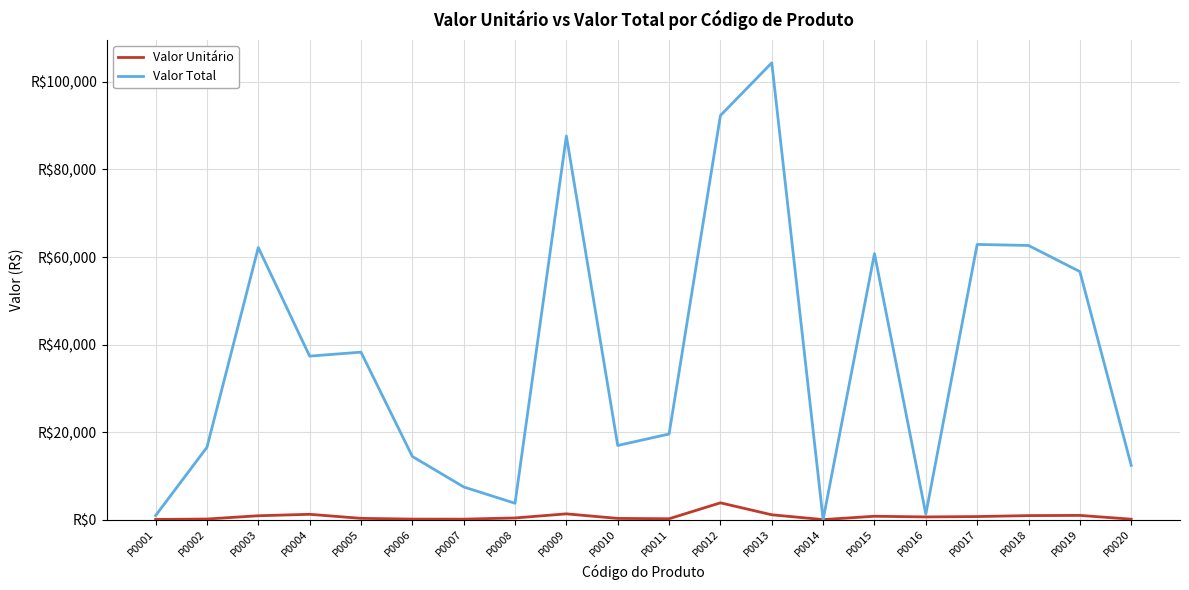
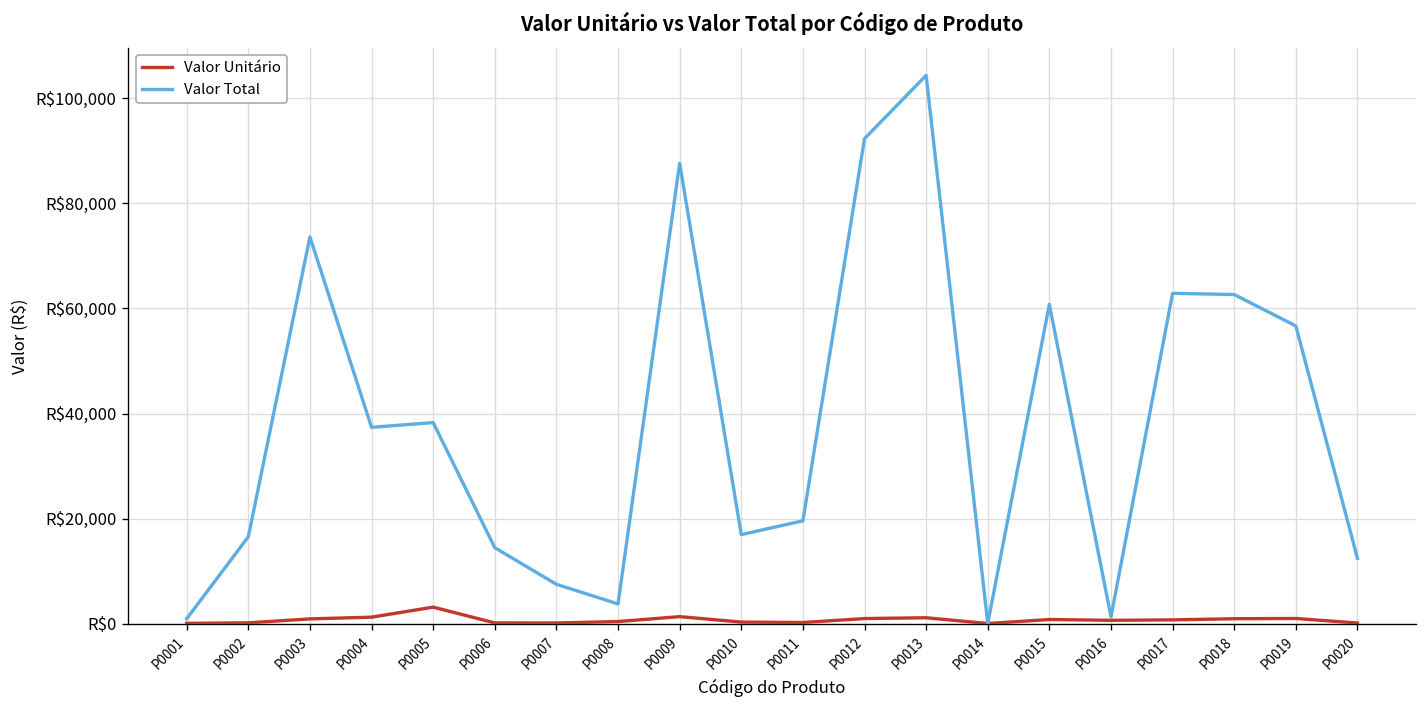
  {
    "Valor Unitário": {
      "P0001": "R$0",
      "P0002": "R$0",
      "P0003": "R$1,000",
      "P0004": "R$1,000",
-     "P0005": "R$0",
+     "P0005": "R$3,000",
      "P0006": "R$0",
      "P0007": "R$0",
      "P0008": "R$0",
      "P0009": "R$1,000",
      "P0010": "R$0",
      "P0011": "R$0",
-     "P0012": "R$4,000",
+     "P0012": "R$1,000",
      "P0013": "R$1,000",
      "P0015": "R$1,000",
      "P0016": "R$1,000",
      "P0017": "R$1,000",
      "P0018": "R$1,000",
      "P0019": "R$1,000",
      "P0020": "R$0"
    },
    "Valor Total": {
      "P0001": "R$1,000",
      "P0002": "R$17,000",
-     "P0003": "R$62,000",
+     "P0003": "R$74,000",
      "P0004": "R$37,000",
      "P0005": "R$38,000",
      "P0006": "R$14,000",
      "P0007": "R$7,000",
      "P0008": "R$4,000",
      "P0009": "R$88,000",
      "P0010": "R$17,000",
      "P0011": "R$20,000",
      "P0012": "R$92,000",
      "P0013": "R$104,000",
      "P0015": "R$61,000",
      "P0016": "R$1,000",
      "P0017": "R$63,000",
      "P0018": "R$63,000",
      "P0019": "R$57,000",
      "P0020": "R$12,000"
    }
  }
